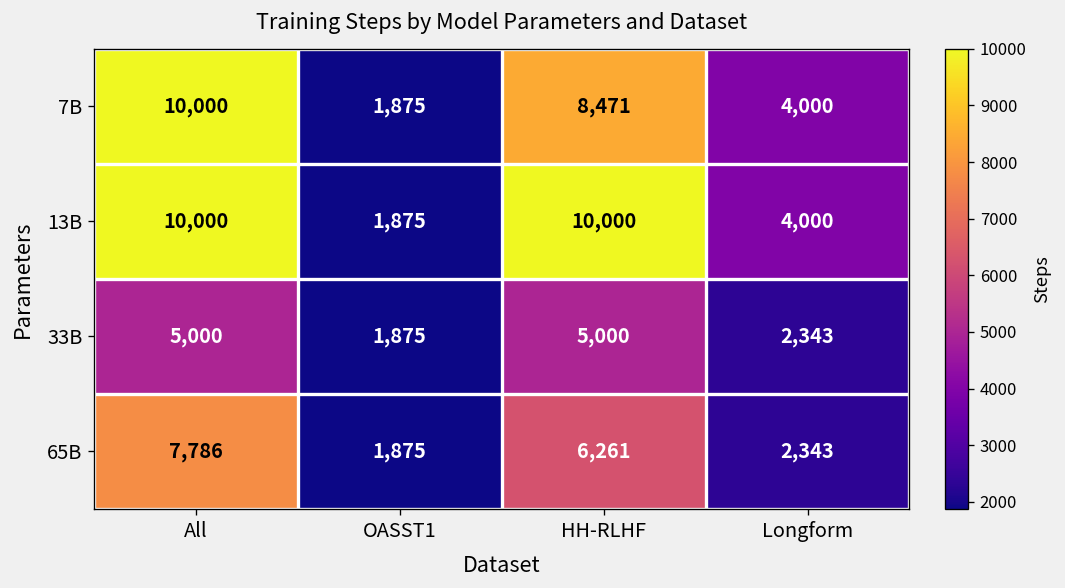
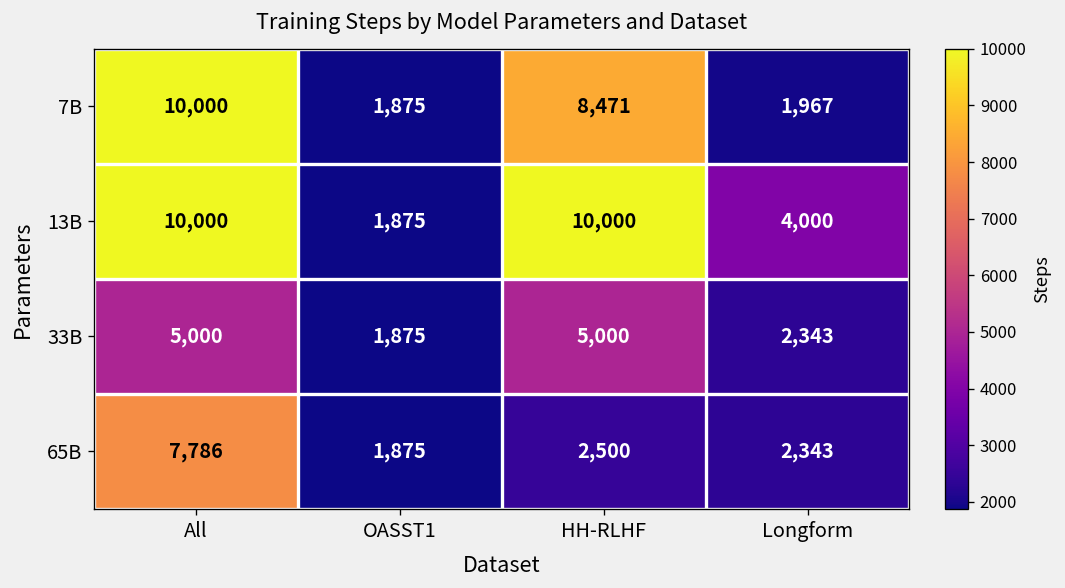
  {
    "7B": {
      "All": "10,000",
      "OASST1": "1,875",
      "HH-RLHF": "8,471",
-     "Longform": "4,000"
+     "Longform": "1,967"
    },
    "13B": {
      "All": "10,000",
      "OASST1": "1,875",
      "HH-RLHF": "10,000",
      "Longform": "4,000"
    },
    "33B": {
      "All": "5,000",
      "OASST1": "1,875",
      "HH-RLHF": "5,000",
      "Longform": "2,343"
    },
    "65B": {
      "All": "7,786",
      "OASST1": "1,875",
-     "HH-RLHF": "6,261",
+     "HH-RLHF": "2,500",
      "Longform": "2,343"
    }
  }
